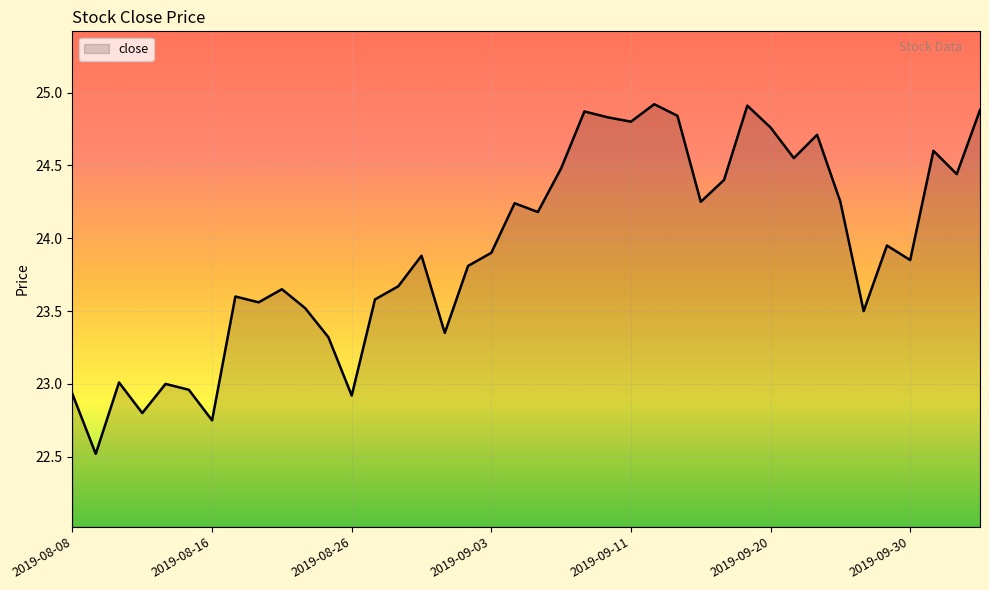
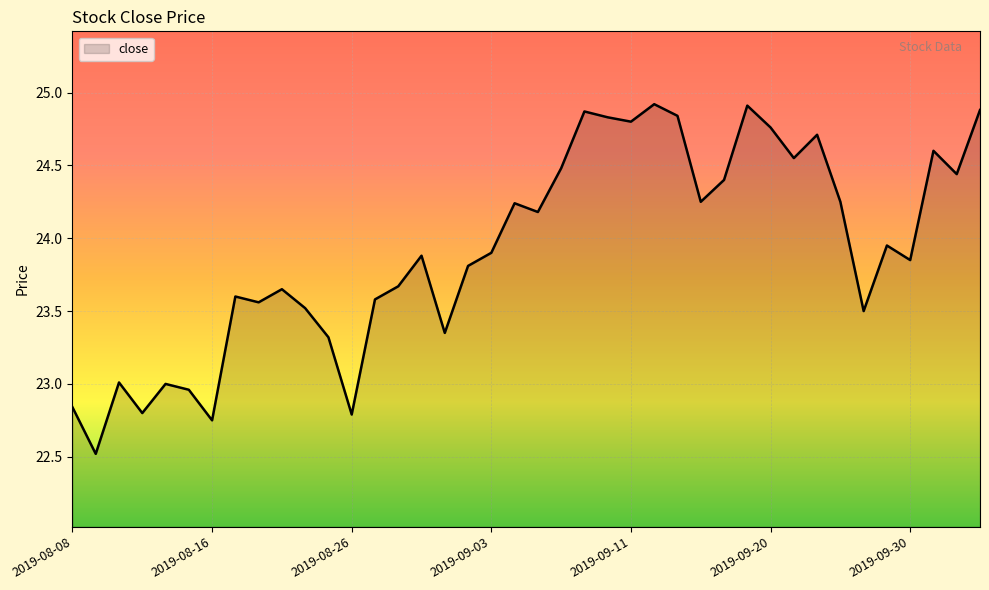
  {
-   "2019-08-08": 22.93,
+   "2019-08-08": 22.84,
    "2019-08-16": 22.75,
-   "2019-08-26": 22.92,
+   "2019-08-26": 22.79,
    "2019-09-03": 23.90,
    "2019-09-11": 24.80,
    "2019-09-20": 24.76,
    "2019-09-30": 23.85
  }
